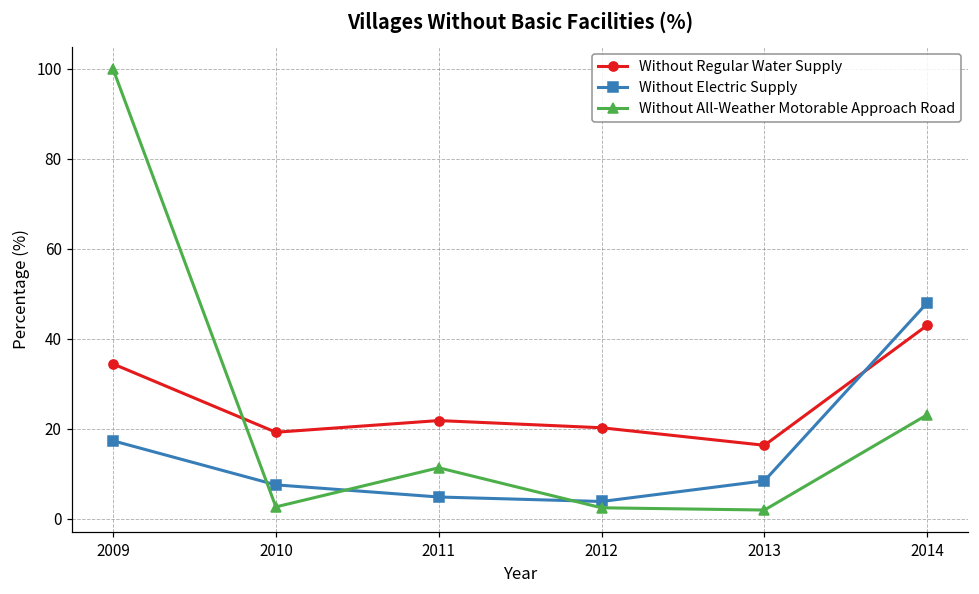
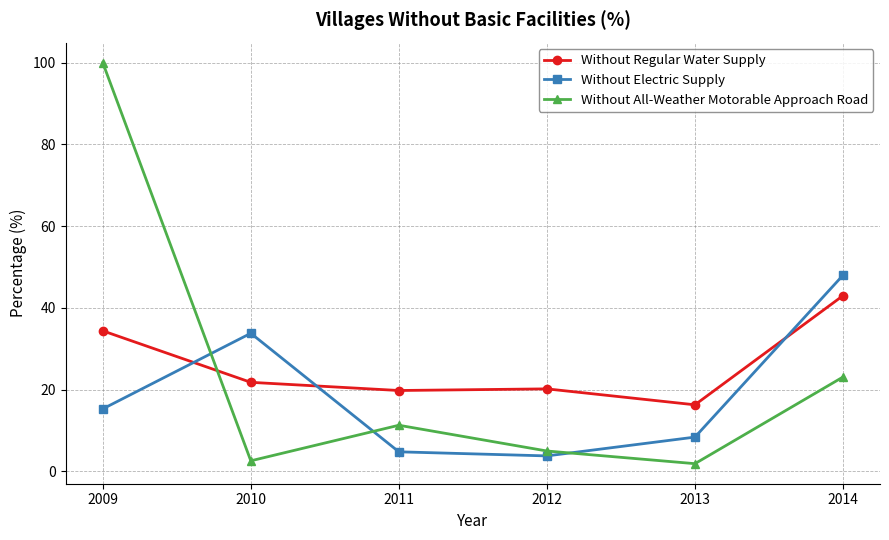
  {
    "Without Regular Water Supply": {
      "2009": 34,
-     "2010": 19,
-     "2011": 22,
+     "2010": 22,
+     "2011": 20,
      "2012": 20,
      "2013": 16,
      "2014": 43
    },
    "Without Electric Supply": {
-     "2009": 17,
-     "2010": 8,
+     "2009": 15,
+     "2010": 34,
      "2011": 5,
      "2012": 4,
      "2013": 8,
      "2014": 48
    },
    "Without All-Weather Motorable Approach Road": {
      "2009": 100,
      "2010": 3,
      "2011": 11,
-     "2012": 2,
+     "2012": 5,
      "2013": 2,
      "2014": 23
    }
  }
